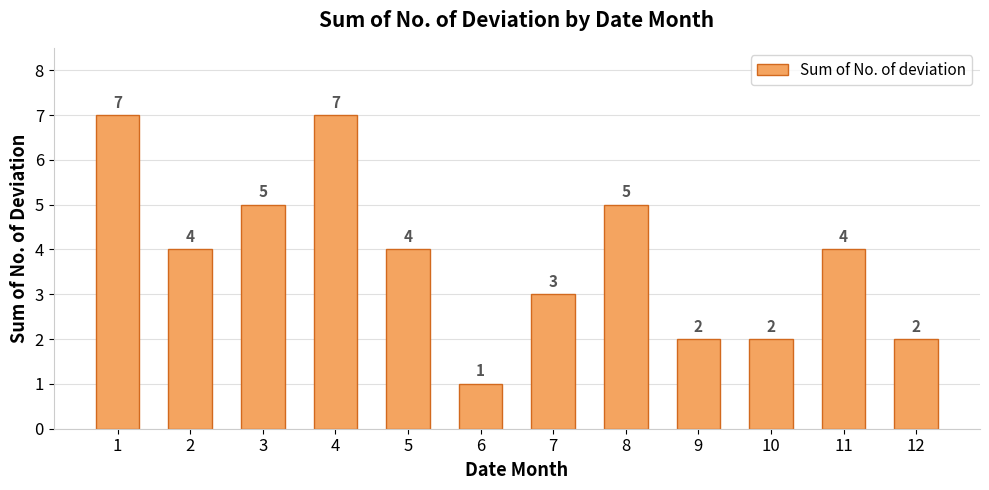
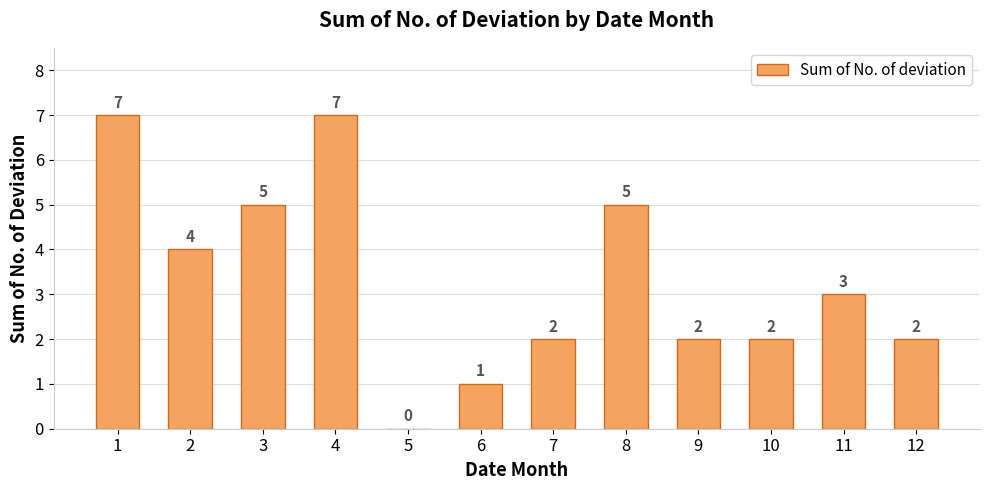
  {
    "1": 7,
    "2": 4,
    "3": 5,
    "4": 7,
-   "5": 4,
+   "5": 0,
    "6": 1,
-   "7": 3,
+   "7": 2,
    "8": 5,
    "9": 2,
    "10": 2,
-   "11": 4,
+   "11": 3,
    "12": 2
  }
